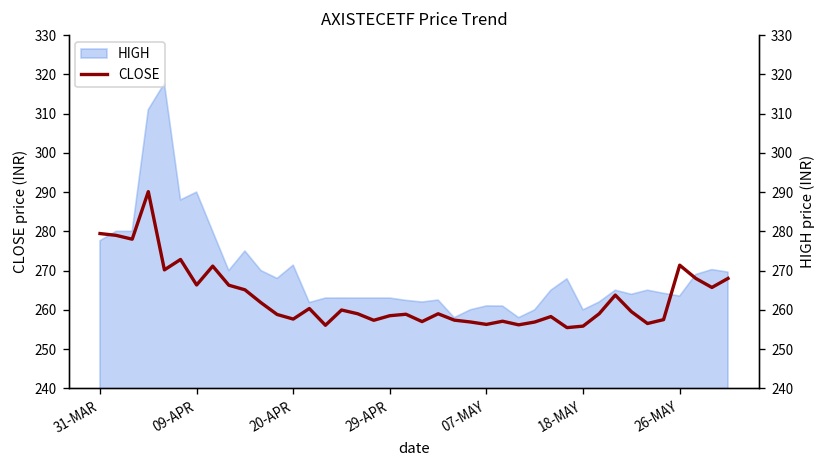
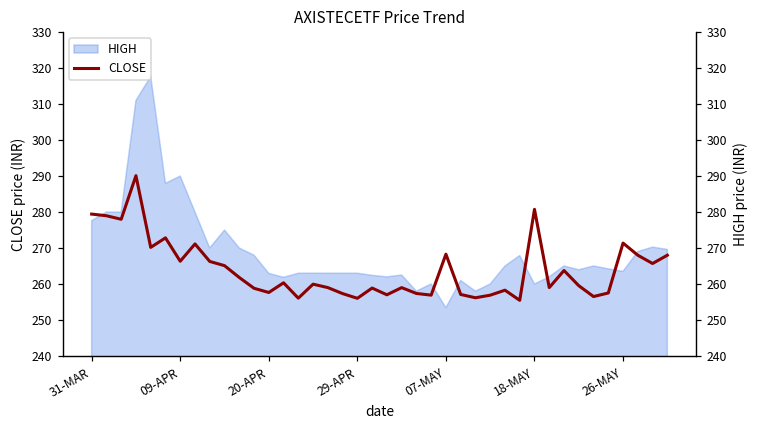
  {
    "HIGH": {
      "31-MAR": 278,
      "09-APR": 290,
-     "20-APR": 271,
+     "20-APR": 263,
      "29-APR": 263,
-     "07-MAY": 261,
+     "07-MAY": 253,
      "18-MAY": 260,
      "26-MAY": 264
    },
    "CLOSE": {
      "31-MAR": 279,
      "09-APR": 266,
      "20-APR": 258,
-     "29-APR": 259,
-     "07-MAY": 256,
-     "18-MAY": 256,
+     "29-APR": 256,
+     "07-MAY": 268,
+     "18-MAY": 281,
      "26-MAY": 271
    }
  }
